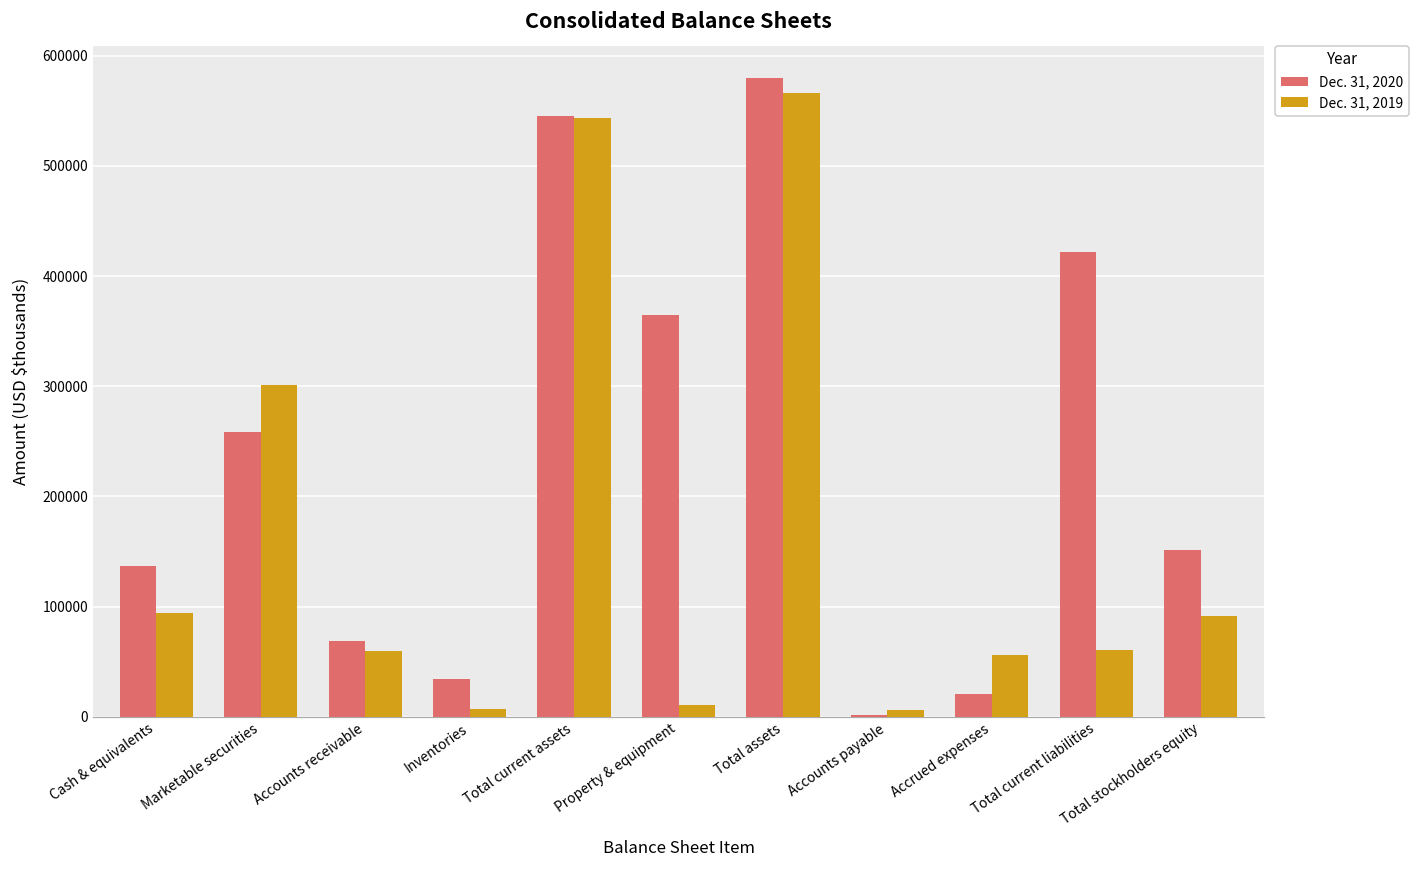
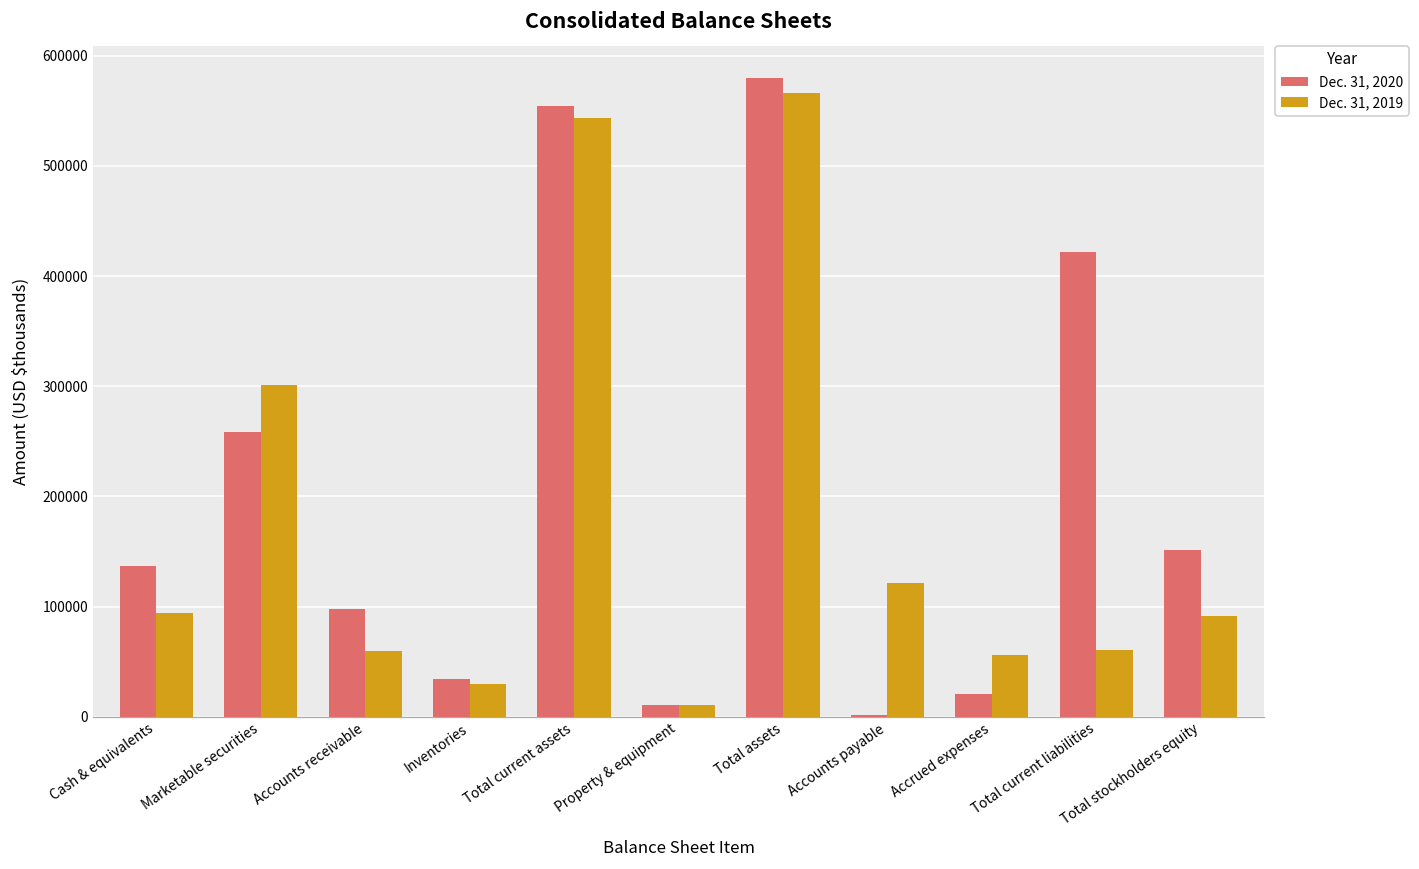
  {
    "Dec. 31, 2020": {
      "Cash & equivalents": 137000,
      "Marketable securities": 258000,
-     "Accounts receivable": 69000,
+     "Accounts receivable": 98000,
      "Inventories": 34000,
-     "Total current assets": 545000,
-     "Property & equipment": 364000,
+     "Total current assets": 555000,
+     "Property & equipment": 11000,
      "Total assets": 580000,
      "Accrued expenses": 20000,
      "Total current liabilities": 421000,
      "Total stockholders equity": 151000
    },
    "Dec. 31, 2019": {
      "Cash & equivalents": 94000,
      "Marketable securities": 301000,
      "Accounts receivable": 59000,
-     "Inventories": 7000,
+     "Inventories": 29000,
      "Total current assets": 543000,
      "Property & equipment": 11000,
      "Total assets": 566000,
-     "Accounts payable": 6000,
+     "Accounts payable": 122000,
      "Accrued expenses": 56000,
      "Total current liabilities": 60000,
      "Total stockholders equity": 92000
    }
  }
